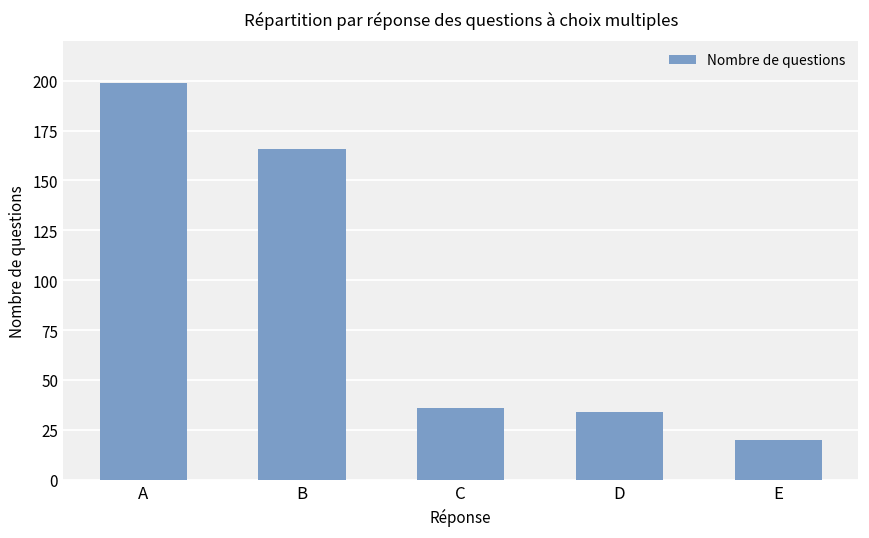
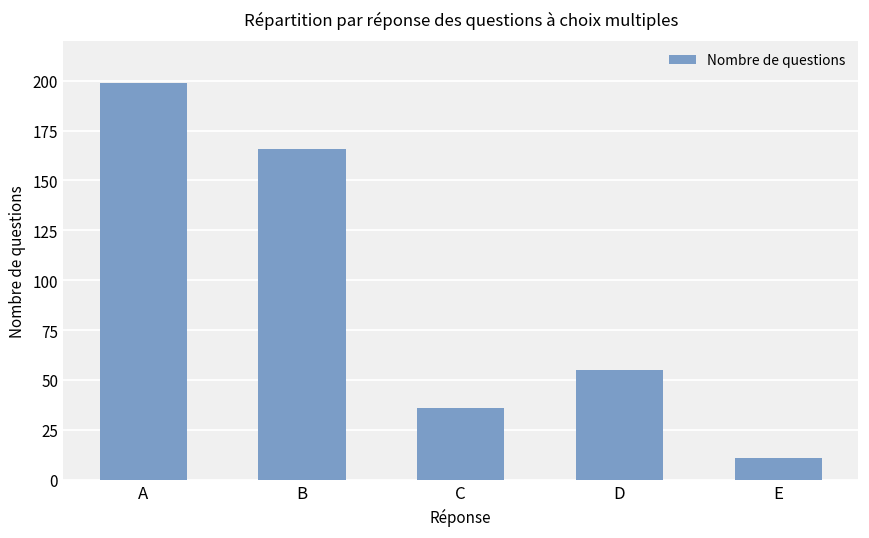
  {
    "A": 199,
    "B": 166,
    "C": 36,
-   "D": 34,
-   "E": 20
+   "D": 55,
+   "E": 11
  }
